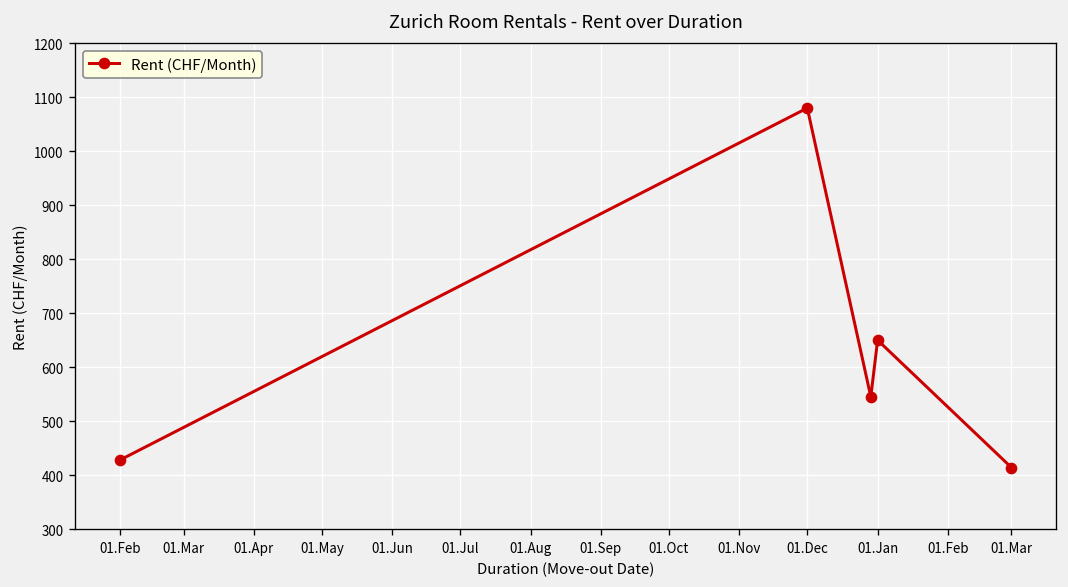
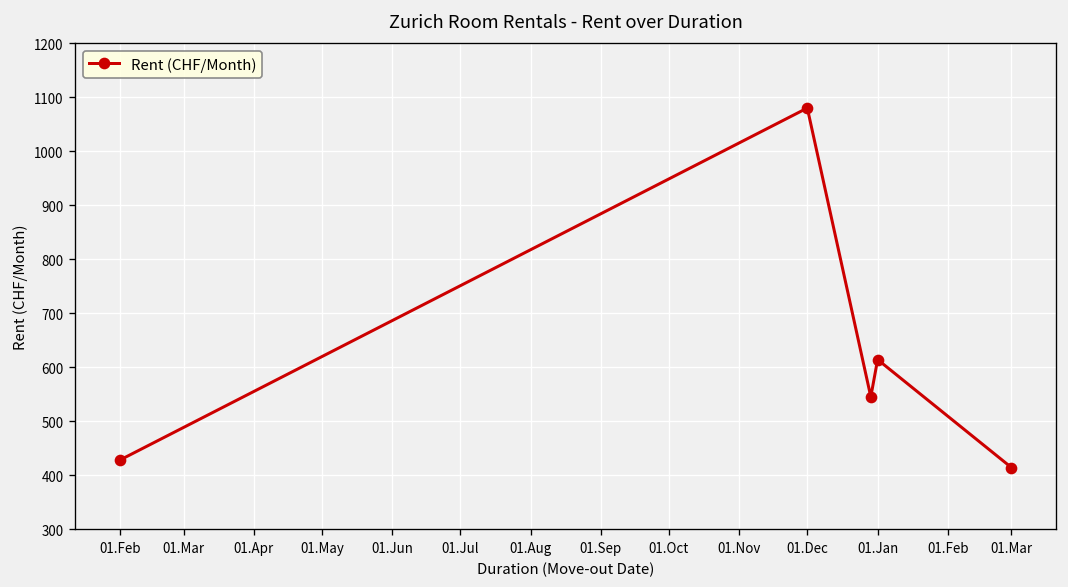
  {
    "01.Feb": 430,
    "01.Dec": 1080,
-   "01.Jan": 650,
+   "01.Jan": 610,
    "01.Mar": 410
  }
